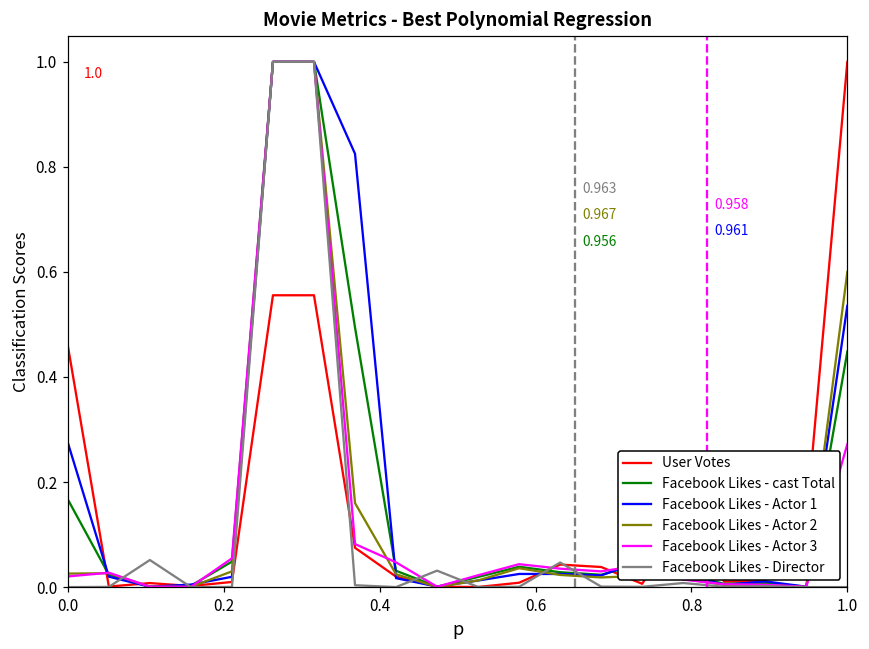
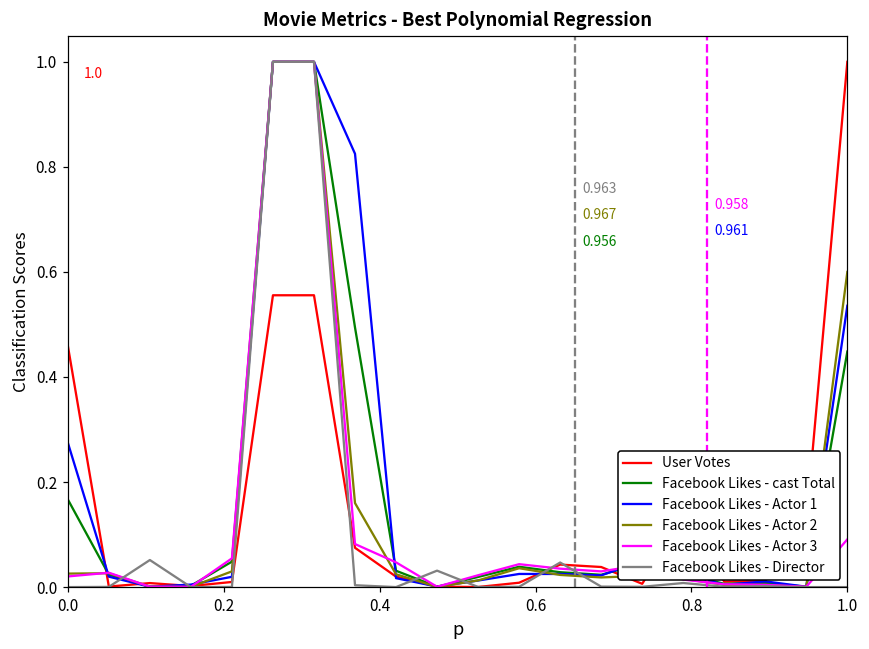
  {
    "User Votes": {
      "0.0": 0.46,
      "1.0": 1.00
    },
    "Facebook Likes - cast Total": {
      "0.0": 0.17,
      "1.0": 0.45
    },
    "Facebook Likes - Actor 1": {
      "0.0": 0.28,
      "1.0": 0.54
    },
    "Facebook Likes - Actor 2": {
      "1.0": 0.60
    },
    "Facebook Likes - Actor 3": {
-     "1.0": 0.27
+     "1.0": 0.09
    },
    "Facebook Likes - Director": {
      "0.0": 0.00,
      "1.0": 0.00
    }
  }
